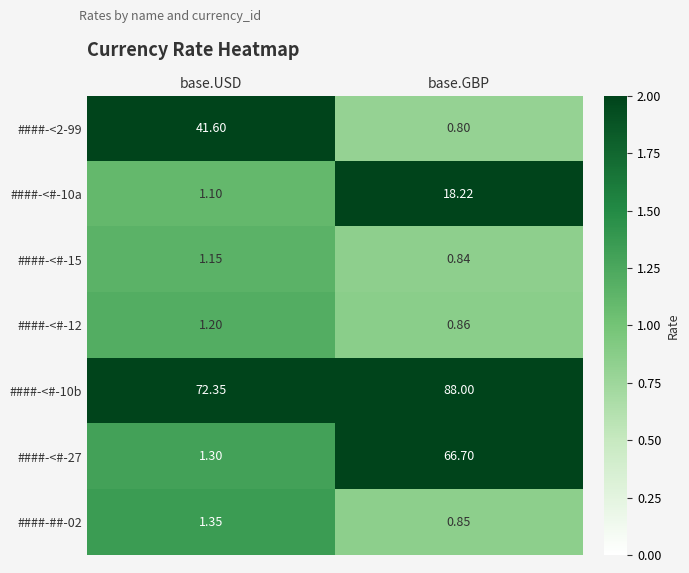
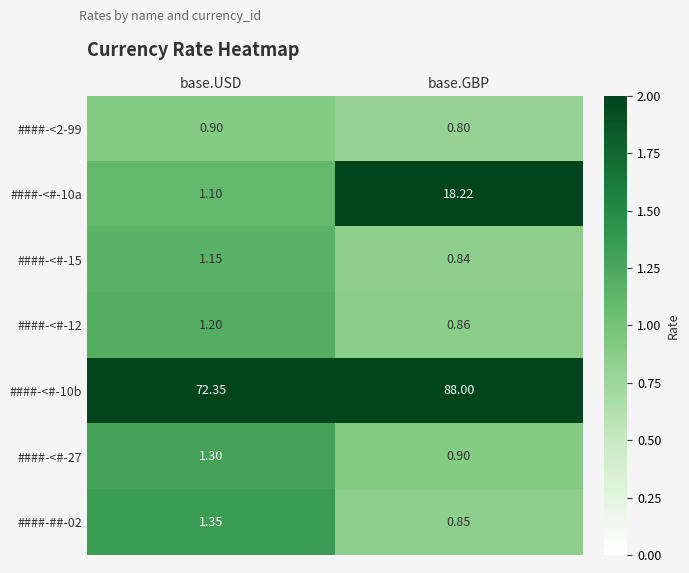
  {
    "####-<2-99": {
-     "base.USD": 41.60,
+     "base.USD": 0.90,
      "base.GBP": 0.80
    },
    "####-<#-10a": {
      "base.USD": 1.10,
      "base.GBP": 18.22
    },
    "####-<#-15": {
      "base.USD": 1.15,
      "base.GBP": 0.84
    },
    "####-<#-12": {
      "base.USD": 1.20,
      "base.GBP": 0.86
    },
    "####-<#-10b": {
      "base.USD": 72.35,
      "base.GBP": 88.00
    },
    "####-<#-27": {
      "base.USD": 1.30,
-     "base.GBP": 66.70
+     "base.GBP": 0.90
    },
    "####-##-02": {
      "base.USD": 1.35,
      "base.GBP": 0.85
    }
  }
